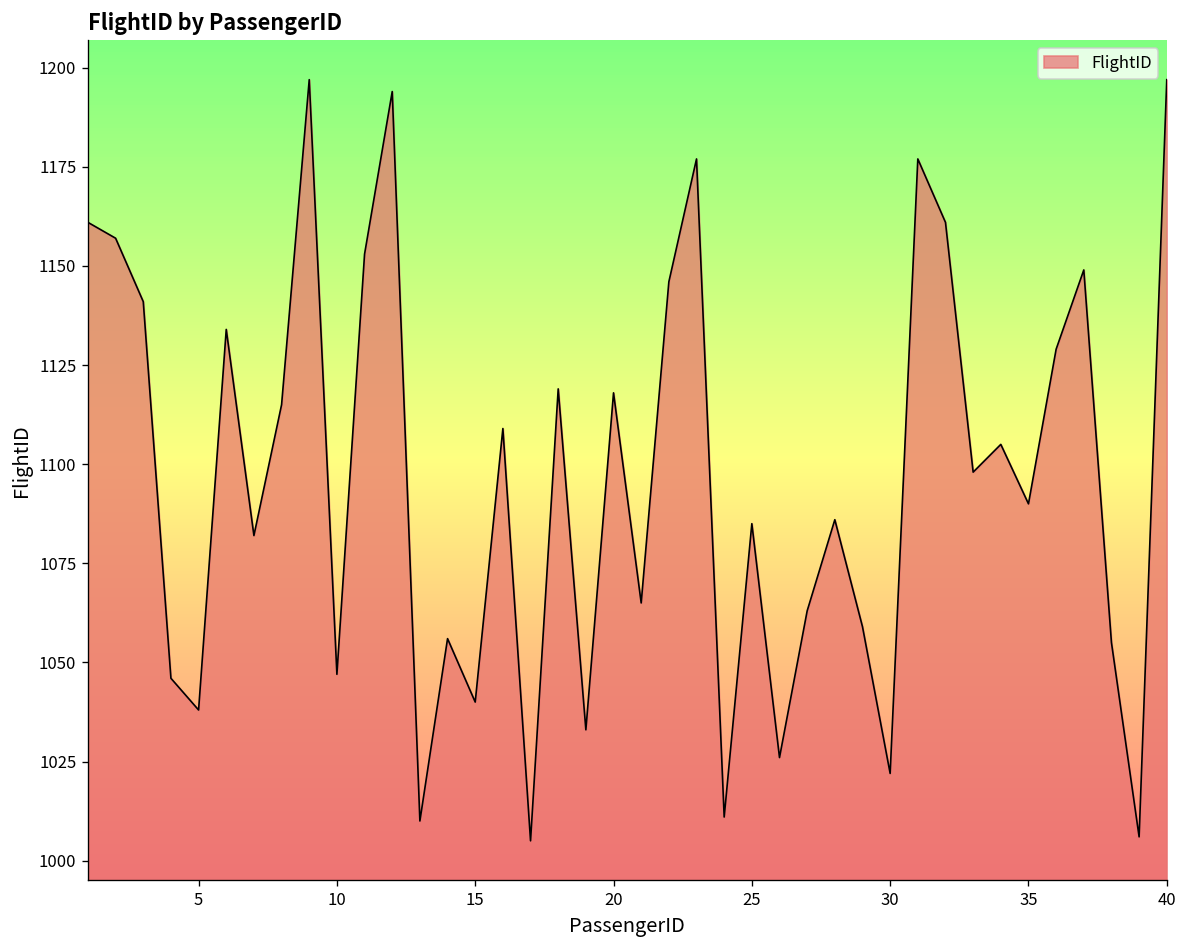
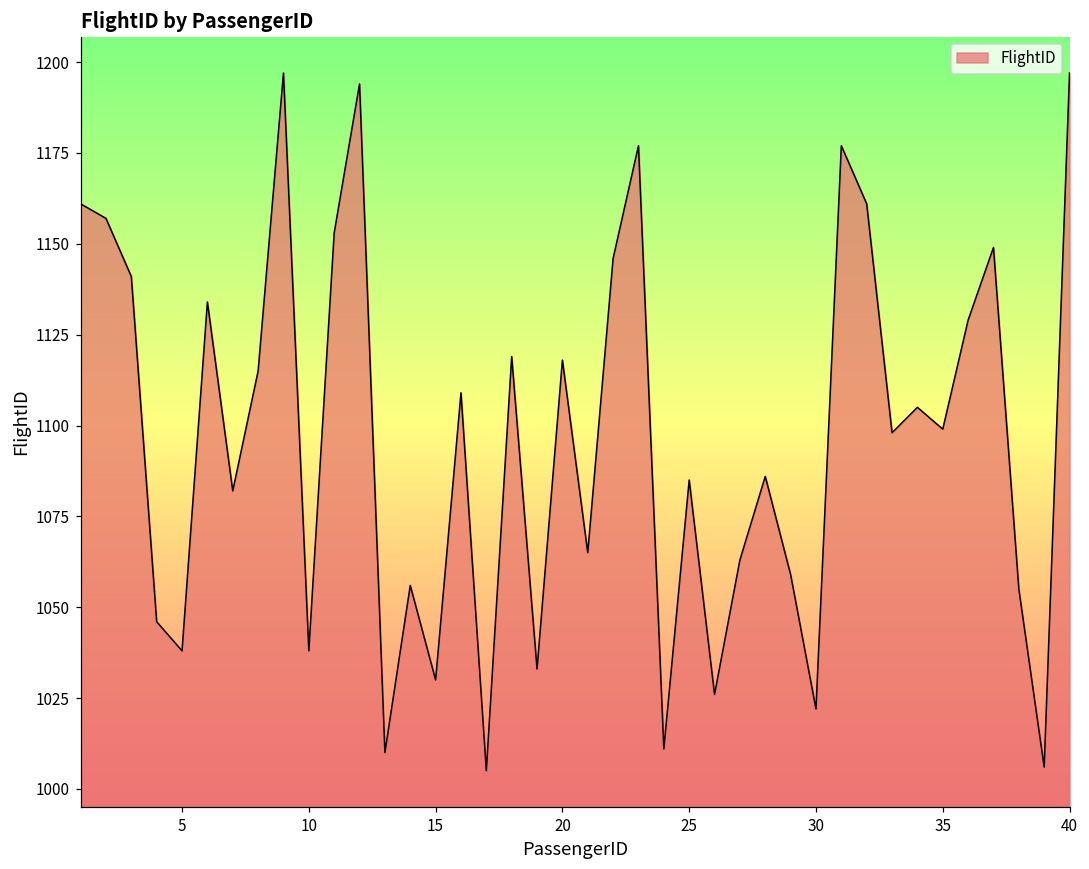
  {
    "5": 1038,
-   "10": 1047,
-   "15": 1040,
+   "10": 1038,
+   "15": 1030,
    "20": 1118,
    "25": 1085,
    "30": 1022,
-   "35": 1090,
+   "35": 1099,
    "40": 1197
  }
